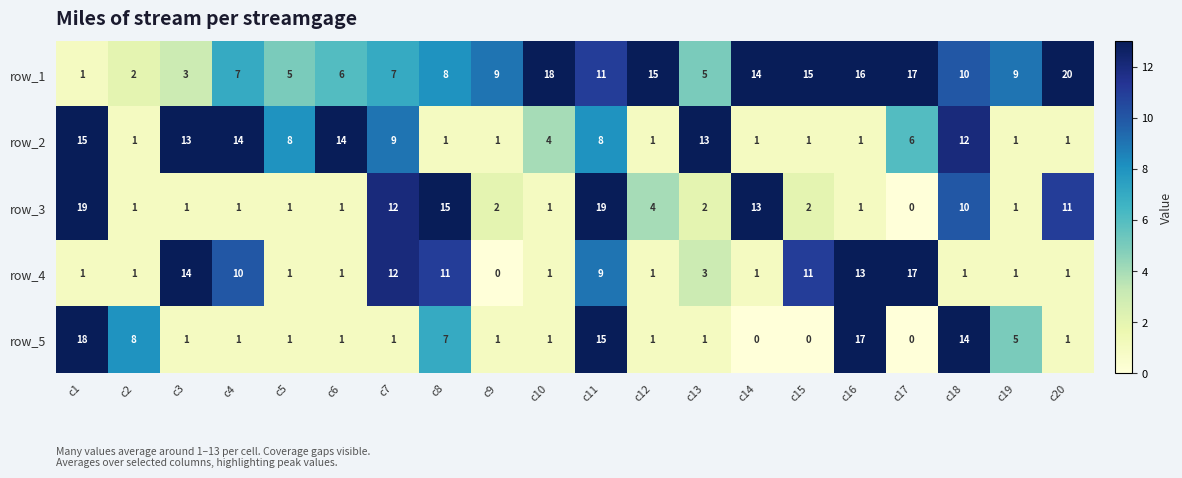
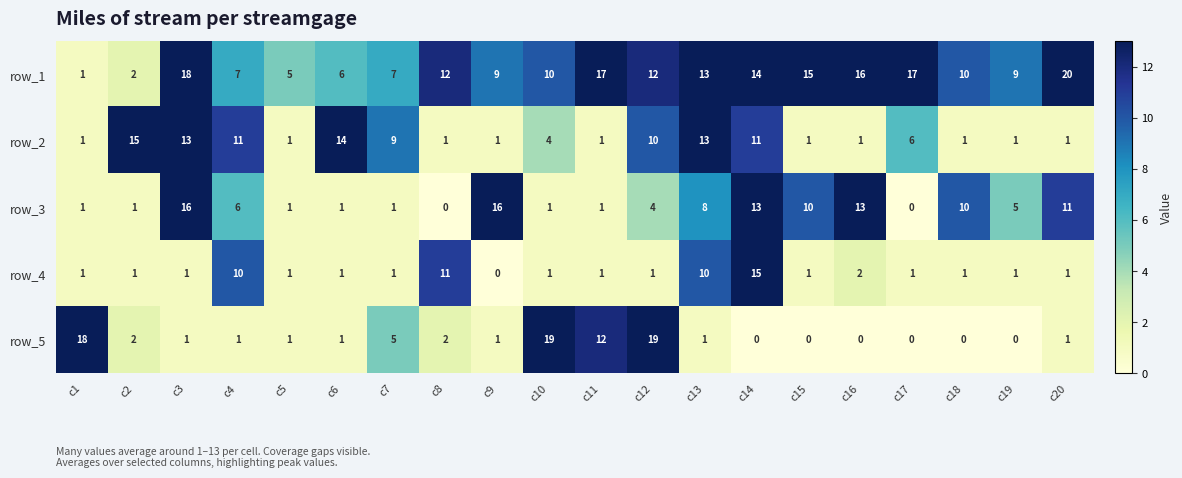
  {
    "row_1": {
      "c1": 1,
      "c2": 2,
-     "c3": 3,
+     "c3": 18,
      "c4": 7,
      "c5": 5,
      "c6": 6,
      "c7": 7,
-     "c8": 8,
+     "c8": 12,
      "c9": 9,
-     "c10": 18,
-     "c11": 11,
-     "c12": 15,
-     "c13": 5,
+     "c10": 10,
+     "c11": 17,
+     "c12": 12,
+     "c13": 13,
      "c14": 14,
      "c15": 15,
      "c16": 16,
      "c17": 17,
      "c18": 10,
      "c19": 9,
      "c20": 20
    },
    "row_2": {
-     "c1": 15,
-     "c2": 1,
+     "c1": 1,
+     "c2": 15,
      "c3": 13,
-     "c4": 14,
-     "c5": 8,
+     "c4": 11,
+     "c5": 1,
      "c6": 14,
      "c7": 9,
      "c8": 1,
      "c9": 1,
      "c10": 4,
-     "c11": 8,
-     "c12": 1,
+     "c11": 1,
+     "c12": 10,
      "c13": 13,
-     "c14": 1,
+     "c14": 11,
      "c15": 1,
      "c16": 1,
      "c17": 6,
-     "c18": 12,
+     "c18": 1,
      "c19": 1,
      "c20": 1
    },
    "row_3": {
-     "c1": 19,
+     "c1": 1,
      "c2": 1,
-     "c3": 1,
-     "c4": 1,
+     "c3": 16,
+     "c4": 6,
      "c5": 1,
      "c6": 1,
-     "c7": 12,
-     "c8": 15,
-     "c9": 2,
+     "c7": 1,
+     "c8": 0,
+     "c9": 16,
      "c10": 1,
-     "c11": 19,
+     "c11": 1,
      "c12": 4,
-     "c13": 2,
+     "c13": 8,
      "c14": 13,
-     "c15": 2,
-     "c16": 1,
+     "c15": 10,
+     "c16": 13,
      "c17": 0,
      "c18": 10,
-     "c19": 1,
+     "c19": 5,
      "c20": 11
    },
    "row_4": {
      "c1": 1,
      "c2": 1,
-     "c3": 14,
+     "c3": 1,
      "c4": 10,
      "c5": 1,
      "c6": 1,
-     "c7": 12,
+     "c7": 1,
      "c8": 11,
      "c9": 0,
      "c10": 1,
-     "c11": 9,
+     "c11": 1,
      "c12": 1,
-     "c13": 3,
-     "c14": 1,
-     "c15": 11,
-     "c16": 13,
-     "c17": 17,
+     "c13": 10,
+     "c14": 15,
+     "c15": 1,
+     "c16": 2,
+     "c17": 1,
      "c18": 1,
      "c19": 1,
      "c20": 1
    },
    "row_5": {
      "c1": 18,
-     "c2": 8,
+     "c2": 2,
      "c3": 1,
      "c4": 1,
      "c5": 1,
      "c6": 1,
-     "c7": 1,
-     "c8": 7,
+     "c7": 5,
+     "c8": 2,
      "c9": 1,
-     "c10": 1,
-     "c11": 15,
-     "c12": 1,
+     "c10": 19,
+     "c11": 12,
+     "c12": 19,
      "c13": 1,
      "c14": 0,
      "c15": 0,
-     "c16": 17,
+     "c16": 0,
      "c17": 0,
-     "c18": 14,
-     "c19": 5,
+     "c18": 0,
+     "c19": 0,
      "c20": 1
    }
  }
